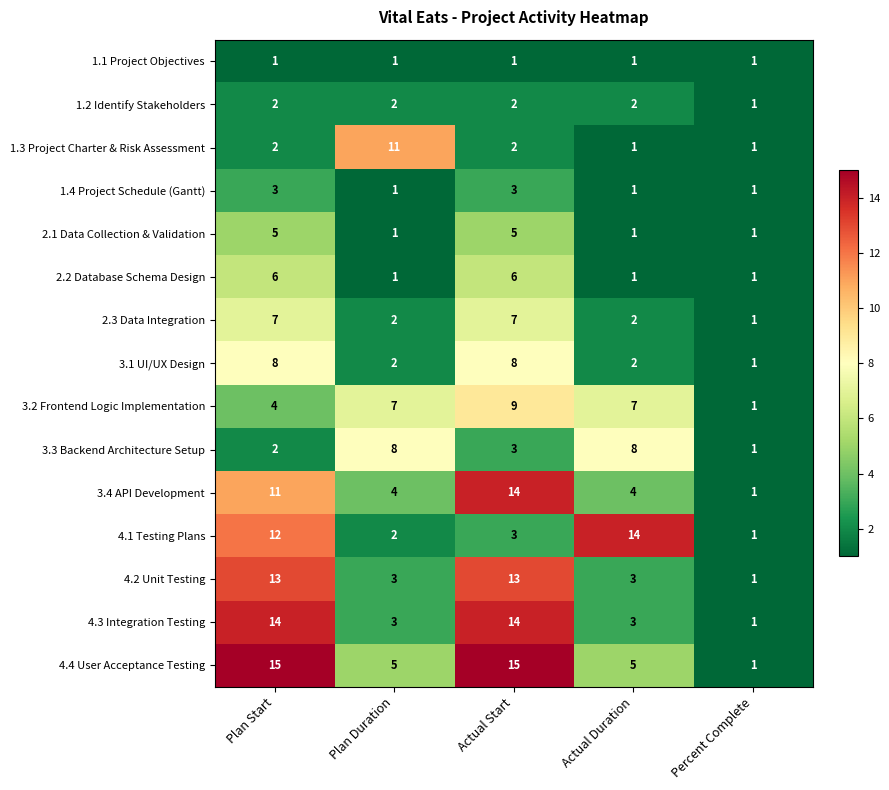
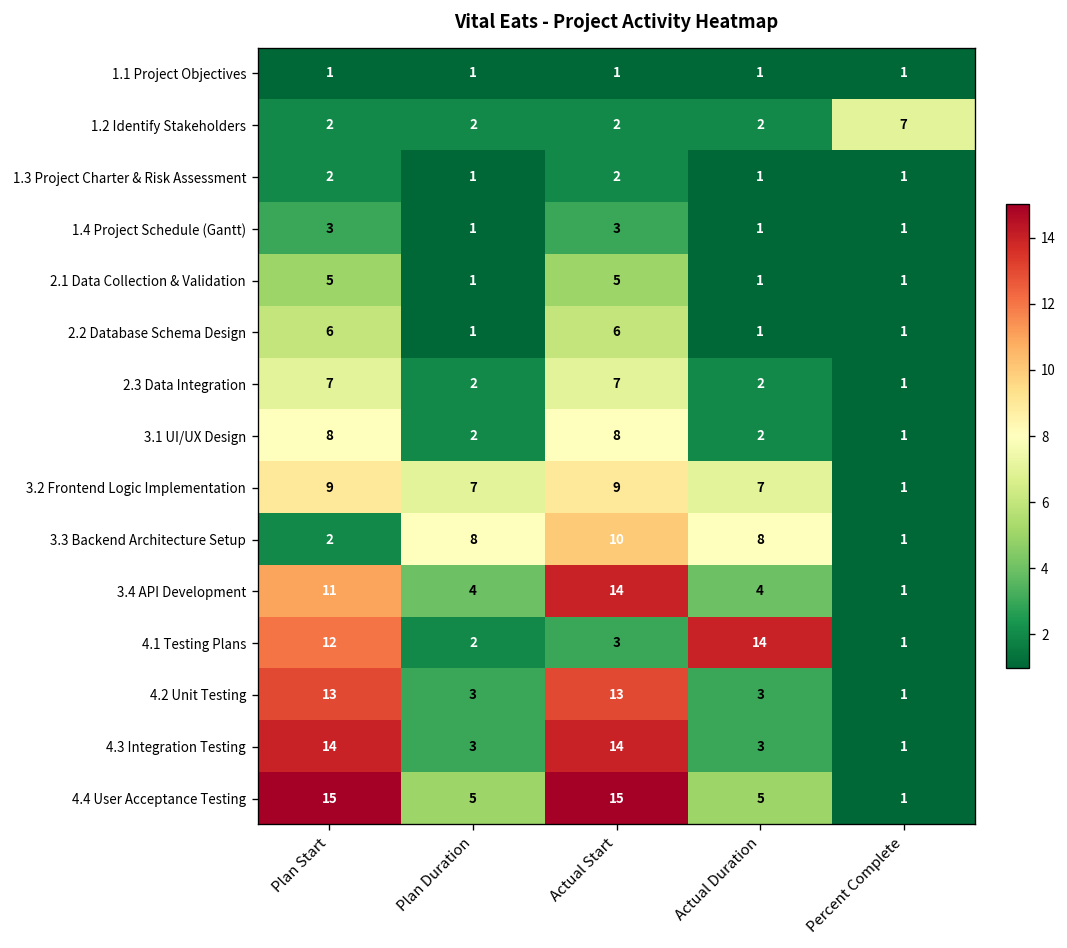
  {
    "1.1 Project Objectives": {
      "Plan Start": 1,
      "Plan Duration": 1,
      "Actual Start": 1,
      "Actual Duration": 1,
      "Percent Complete": 1
    },
    "1.2 Identify Stakeholders": {
      "Plan Start": 2,
      "Plan Duration": 2,
      "Actual Start": 2,
      "Actual Duration": 2,
-     "Percent Complete": 1
+     "Percent Complete": 7
    },
    "1.3 Project Charter & Risk Assessment": {
      "Plan Start": 2,
-     "Plan Duration": 11,
+     "Plan Duration": 1,
      "Actual Start": 2,
      "Actual Duration": 1,
      "Percent Complete": 1
    },
    "1.4 Project Schedule (Gantt)": {
      "Plan Start": 3,
      "Plan Duration": 1,
      "Actual Start": 3,
      "Actual Duration": 1,
      "Percent Complete": 1
    },
    "2.1 Data Collection & Validation": {
      "Plan Start": 5,
      "Plan Duration": 1,
      "Actual Start": 5,
      "Actual Duration": 1,
      "Percent Complete": 1
    },
    "2.2 Database Schema Design": {
      "Plan Start": 6,
      "Plan Duration": 1,
      "Actual Start": 6,
      "Actual Duration": 1,
      "Percent Complete": 1
    },
    "2.3 Data Integration": {
      "Plan Start": 7,
      "Plan Duration": 2,
      "Actual Start": 7,
      "Actual Duration": 2,
      "Percent Complete": 1
    },
    "3.1 UI/UX Design": {
      "Plan Start": 8,
      "Plan Duration": 2,
      "Actual Start": 8,
      "Actual Duration": 2,
      "Percent Complete": 1
    },
    "3.2 Frontend Logic Implementation": {
-     "Plan Start": 4,
+     "Plan Start": 9,
      "Plan Duration": 7,
      "Actual Start": 9,
      "Actual Duration": 7,
      "Percent Complete": 1
    },
    "3.3 Backend Architecture Setup": {
      "Plan Start": 2,
      "Plan Duration": 8,
-     "Actual Start": 3,
+     "Actual Start": 10,
      "Actual Duration": 8,
      "Percent Complete": 1
    },
    "3.4 API Development": {
      "Plan Start": 11,
      "Plan Duration": 4,
      "Actual Start": 14,
      "Actual Duration": 4,
      "Percent Complete": 1
    },
    "4.1 Testing Plans": {
      "Plan Start": 12,
      "Plan Duration": 2,
      "Actual Start": 3,
      "Actual Duration": 14,
      "Percent Complete": 1
    },
    "4.2 Unit Testing": {
      "Plan Start": 13,
      "Plan Duration": 3,
      "Actual Start": 13,
      "Actual Duration": 3,
      "Percent Complete": 1
    },
    "4.3 Integration Testing": {
      "Plan Start": 14,
      "Plan Duration": 3,
      "Actual Start": 14,
      "Actual Duration": 3,
      "Percent Complete": 1
    },
    "4.4 User Acceptance Testing": {
      "Plan Start": 15,
      "Plan Duration": 5,
      "Actual Start": 15,
      "Actual Duration": 5,
      "Percent Complete": 1
    }
  }
